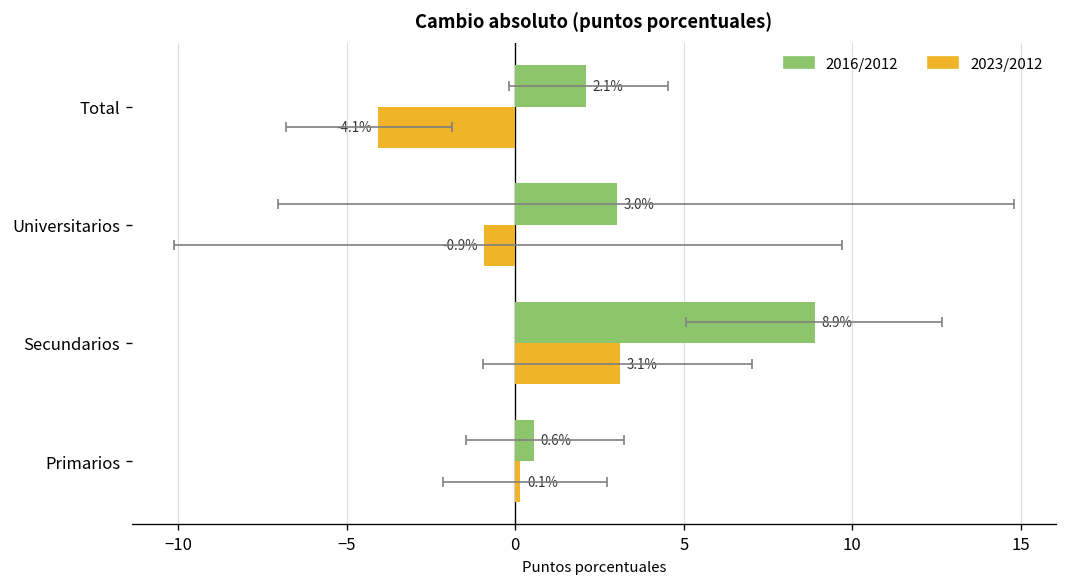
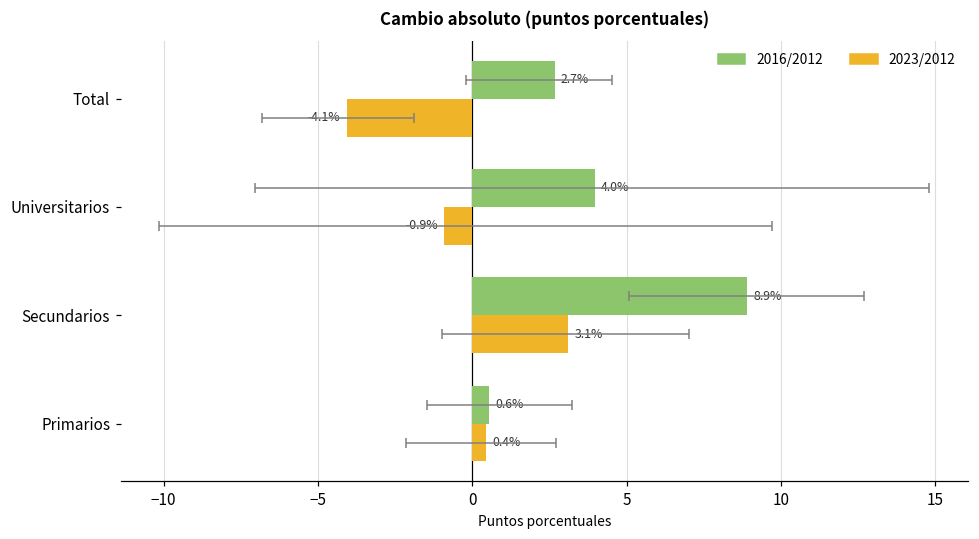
  {
    "2016/2012": {
-     "Total": "2.1%",
-     "Universitarios": "3.0%",
+     "Total": "2.7%",
+     "Universitarios": "4.0%",
      "Secundarios": "8.9%",
      "Primarios": "0.6%"
    },
    "2023/2012": {
      "Total": "-4.1%",
      "Universitarios": "-0.9%",
      "Secundarios": "3.1%",
-     "Primarios": "0.1%"
+     "Primarios": "0.4%"
    }
  }
